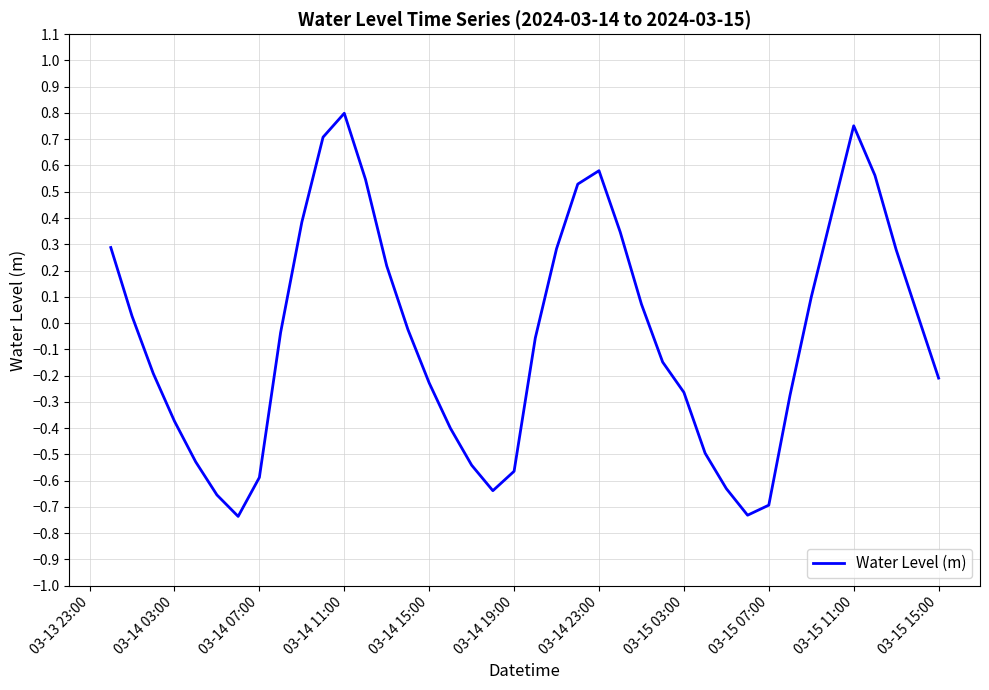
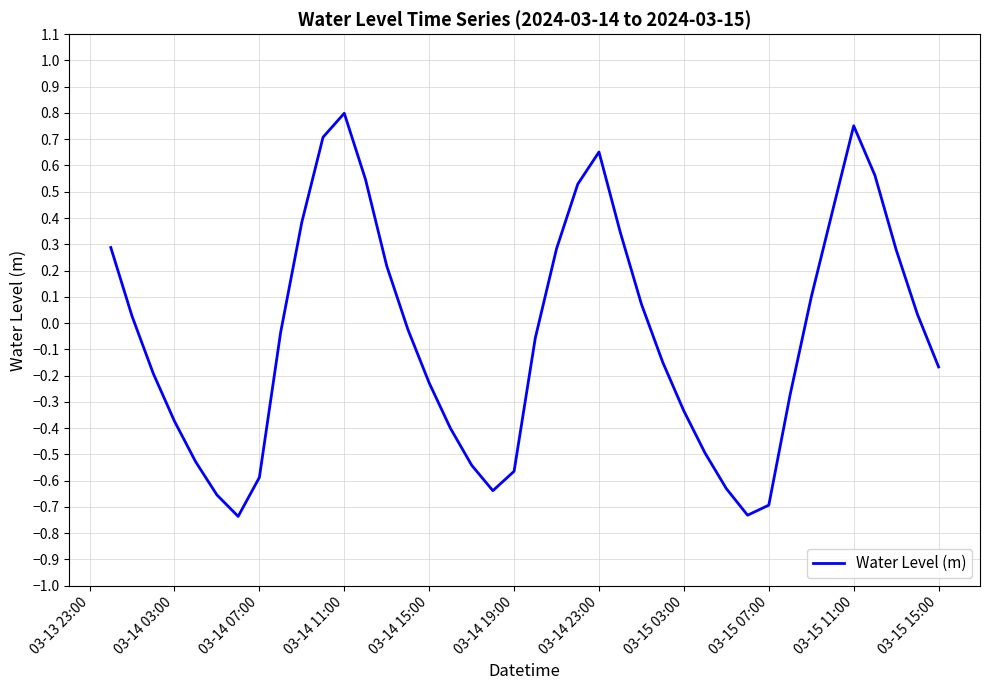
  {
    "03-14 03:00": -0.37,
    "03-14 07:00": -0.59,
    "03-14 11:00": 0.80,
    "03-14 15:00": -0.23,
    "03-14 19:00": -0.56,
-   "03-14 23:00": 0.58,
-   "03-15 03:00": -0.26,
+   "03-14 23:00": 0.65,
+   "03-15 03:00": -0.33,
    "03-15 07:00": -0.69,
    "03-15 11:00": 0.75,
-   "03-15 15:00": -0.21
+   "03-15 15:00": -0.17
  }
